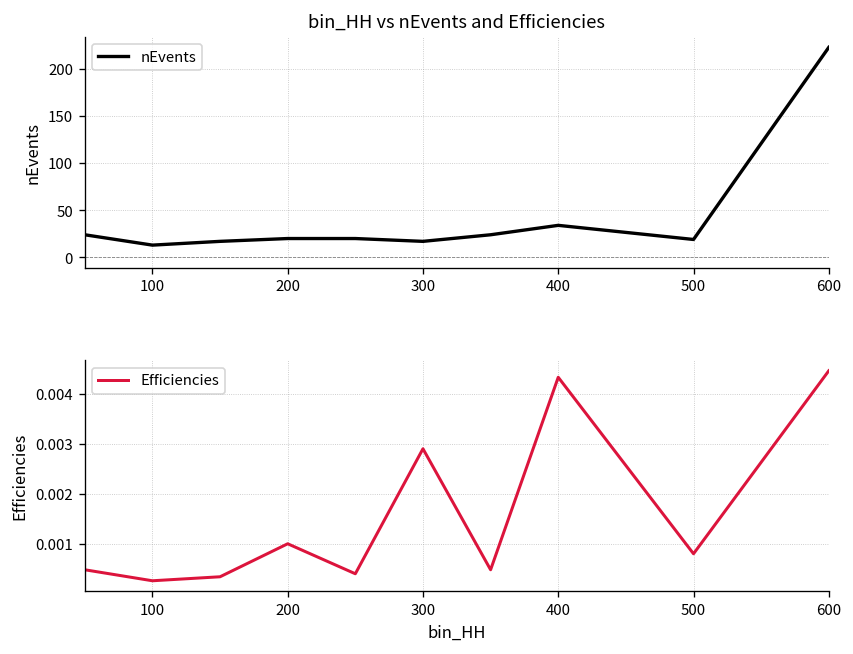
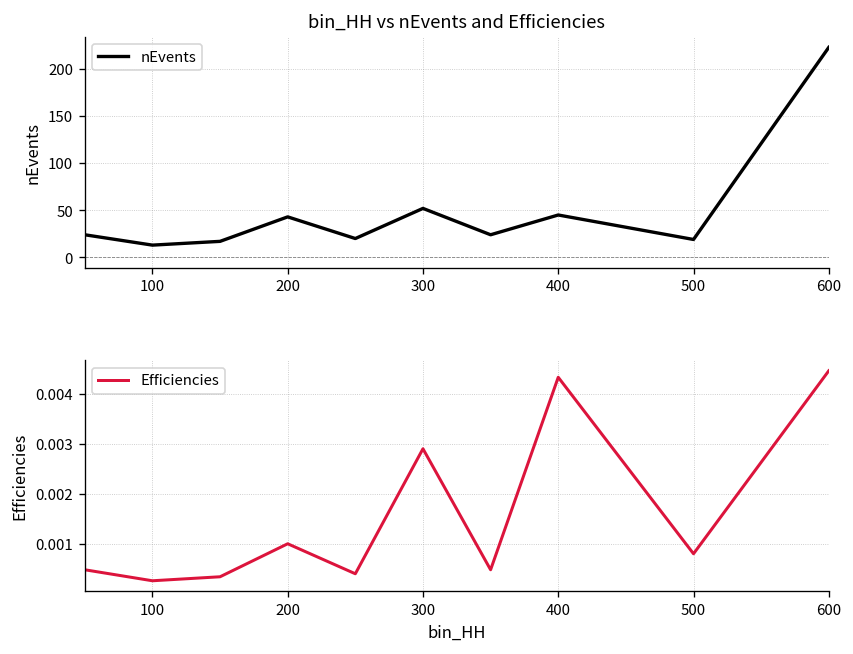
  {
    "bin_HH vs nEvents and Efficiencies": {
      "100": 10,
-     "200": 20,
-     "300": 20,
-     "400": 30,
+     "200": 40,
+     "300": 50,
+     "400": 50,
      "500": 20,
      "600": 220
    }
  }
